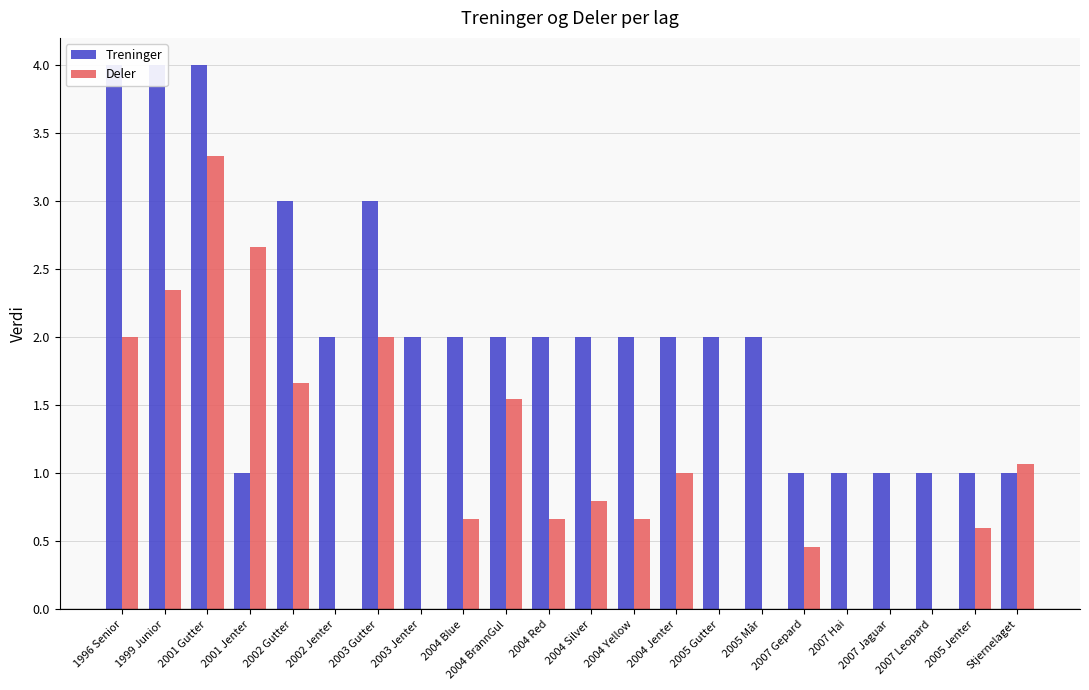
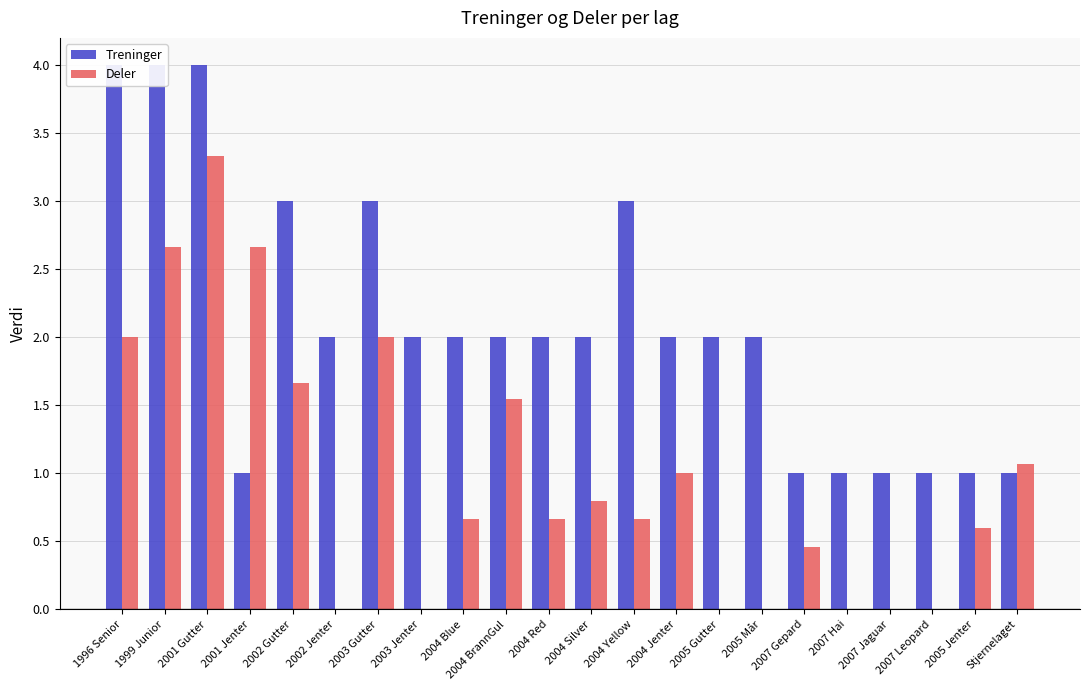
  {
    "Treninger": {
      "2001 Gutter": 4,
      "2001 Jenter": 1,
      "2002 Gutter": 3,
      "2002 Jenter": 2,
      "2003 Gutter": 3,
      "2003 Jenter": 2,
      "2004 Blue": 2,
      "2004 BrannGul": 2,
      "2004 Red": 2,
      "2004 Silver": 2,
-     "2004 Yellow": 2,
+     "2004 Yellow": 3,
      "2004 Jenter": 2,
      "2005 Gutter": 2,
      "2005 Mår": 2,
      "2007 Gepard": 1,
      "2007 Hai": 1,
      "2007 Jaguar": 1,
      "2007 Leopard": 1,
      "2005 Jenter": 1,
      "Stjernelaget": 1
    },
    "Deler": {
      "1996 Senior": 2.00,
-     "1999 Junior": 2.35,
+     "1999 Junior": 2.67,
      "2001 Gutter": 3.33,
      "2001 Jenter": 2.67,
      "2002 Gutter": 1.67,
      "2002 Jenter": 0.00,
      "2003 Gutter": 2.00,
      "2003 Jenter": 0.00,
      "2004 Blue": 0.67,
      "2004 BrannGul": 1.55,
      "2004 Red": 0.67,
      "2004 Silver": 0.80,
      "2004 Yellow": 0.67,
      "2004 Jenter": 1.00,
      "2005 Gutter": 0.00,
      "2005 Mår": 0.00,
      "2007 Gepard": 0.46,
      "2007 Hai": 0.00,
      "2007 Jaguar": 0.00,
      "2007 Leopard": 0.00,
      "2005 Jenter": 0.60,
      "Stjernelaget": 1.07
    }
  }
